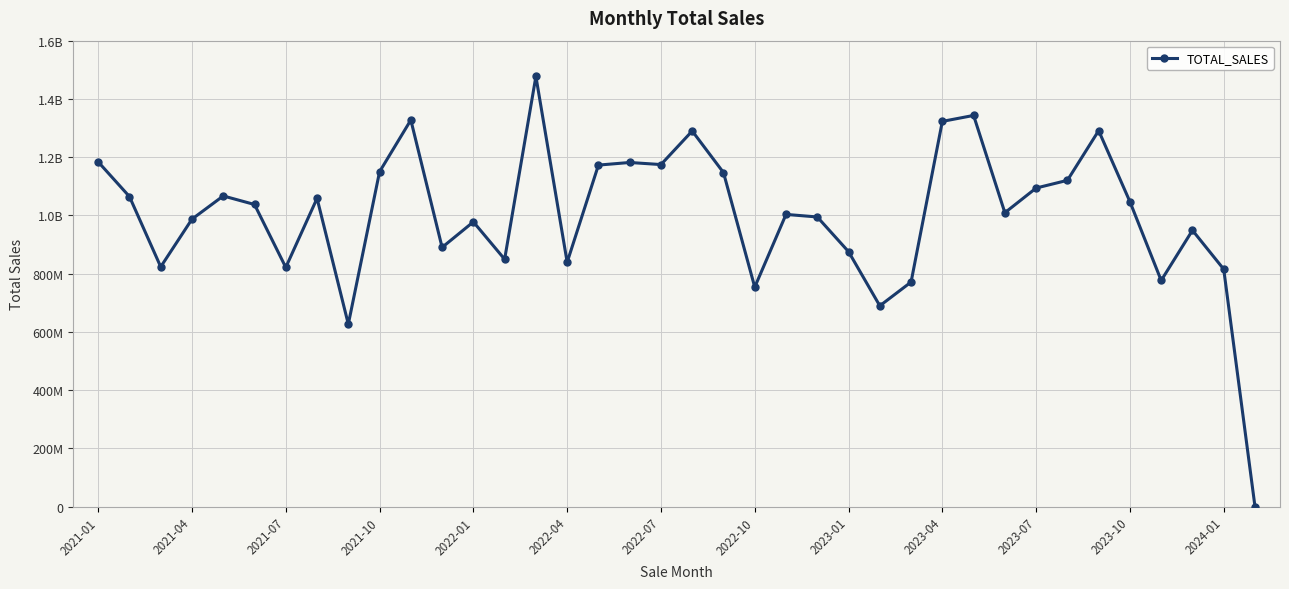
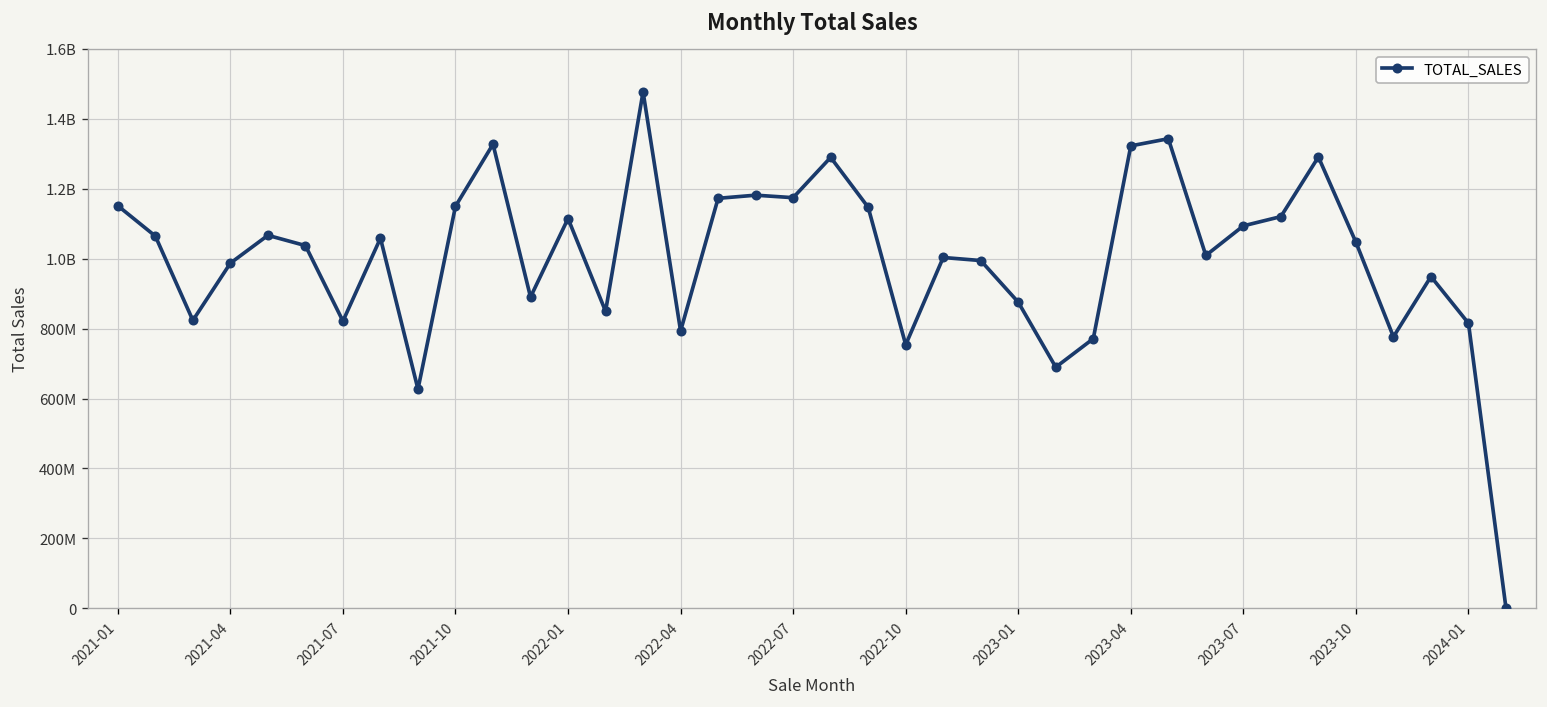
  {
-   "2021-01": 1180000000,
+   "2021-01": 1150000000,
    "2021-04": 990000000,
    "2021-07": 820000000,
    "2021-10": 1150000000,
-   "2022-01": 980000000,
-   "2022-04": 840000000,
+   "2022-01": 1120000000,
+   "2022-04": 790000000,
    "2022-07": 1170000000,
    "2022-10": 750000000,
    "2023-01": 880000000,
    "2023-04": 1320000000,
    "2023-07": 1090000000,
    "2023-10": 1050000000,
    "2024-01": 820000000
  }
